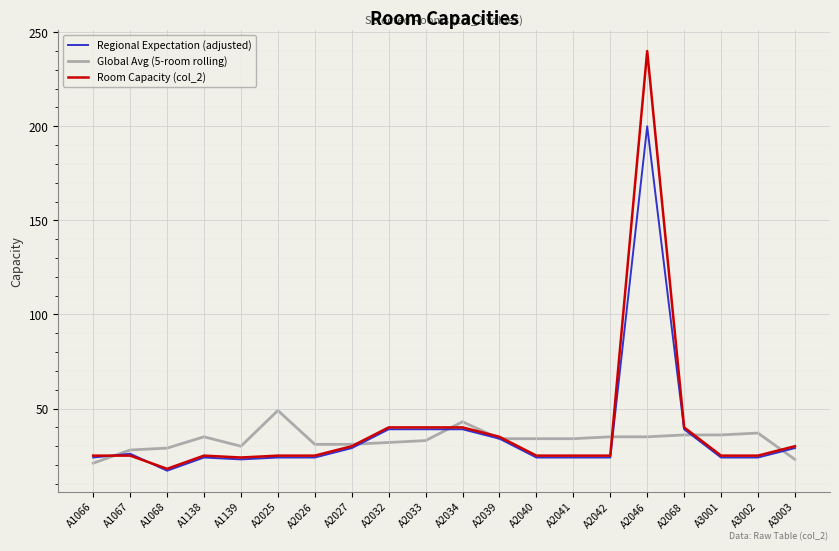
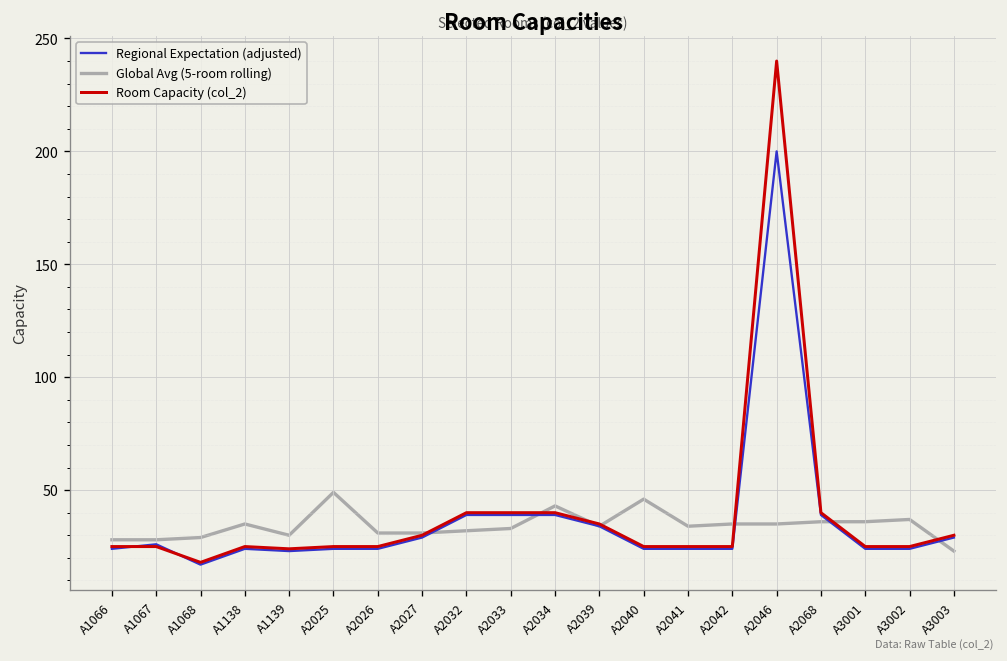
  {
    "Regional Expectation (adjusted)": {
      "A2046": 200
    },
    "Global Avg (5-room rolling)": {
-     "A1066": 21,
+     "A1066": 28,
      "A1067": 28,
      "A1068": 29,
      "A1138": 35,
      "A1139": 30,
      "A2025": 49,
      "A2026": 31,
      "A2032": 32,
      "A2033": 33,
      "A2034": 43,
-     "A2040": 34,
+     "A2040": 46,
      "A2041": 34,
      "A2042": 35,
      "A2046": 35,
      "A2068": 36,
      "A3001": 36,
      "A3002": 37,
      "A3003": 23
    },
    "Room Capacity (col_2)": {
      "A2046": 240
    }
  }
